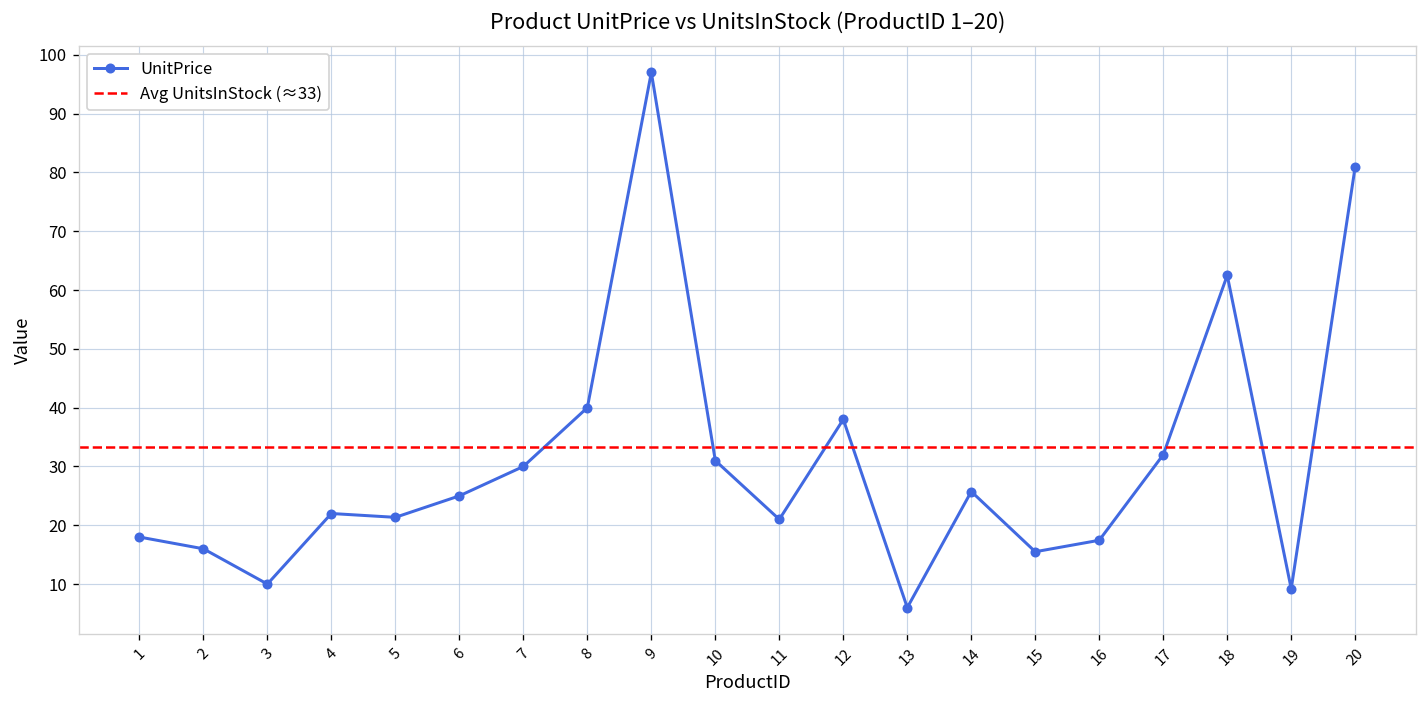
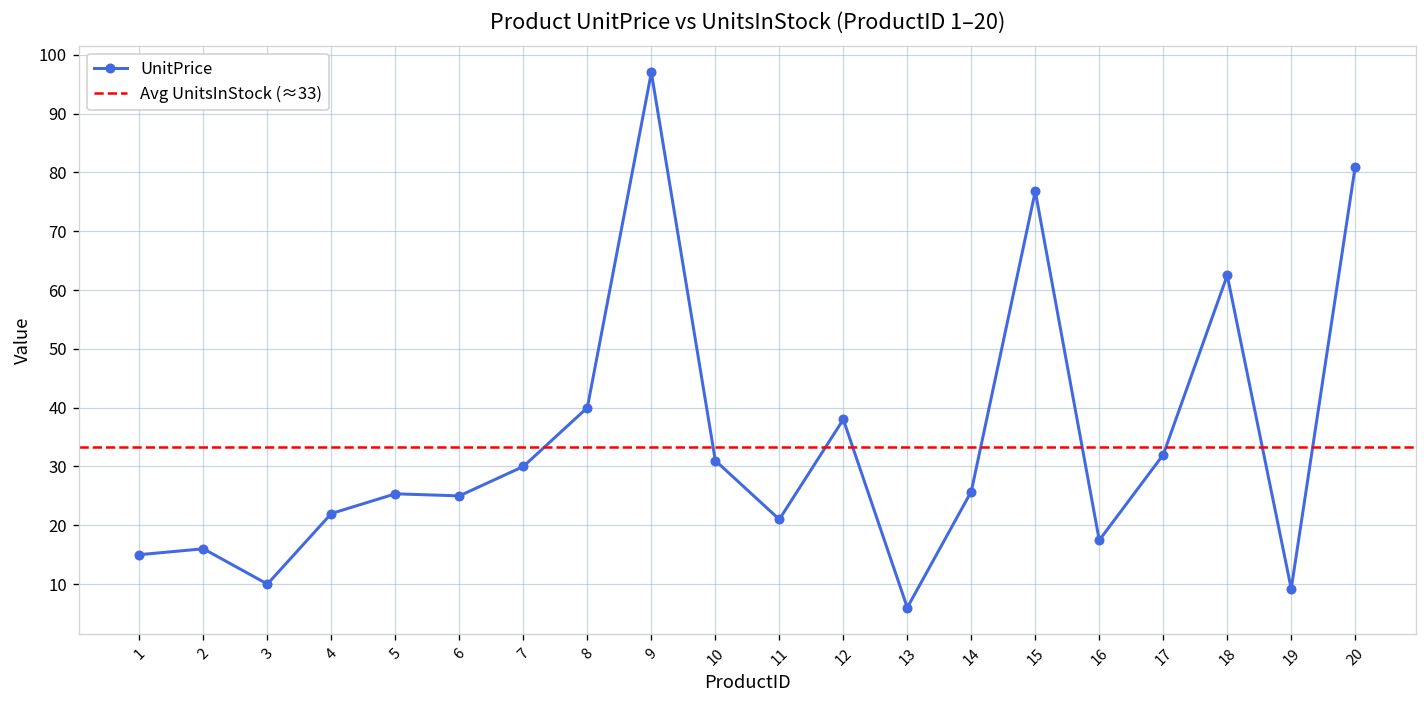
  {
-   "1": 18,
+   "1": 15,
    "2": 16,
    "3": 10,
    "4": 22,
-   "5": 21,
+   "5": 25,
    "6": 25,
    "7": 30,
    "8": 40,
    "9": 97,
    "10": 31,
    "11": 21,
    "12": 38,
    "13": 6,
    "14": 26,
-   "15": 16,
+   "15": 77,
    "16": 17,
    "17": 32,
    "18": 63,
    "19": 9,
    "20": 81
  }
